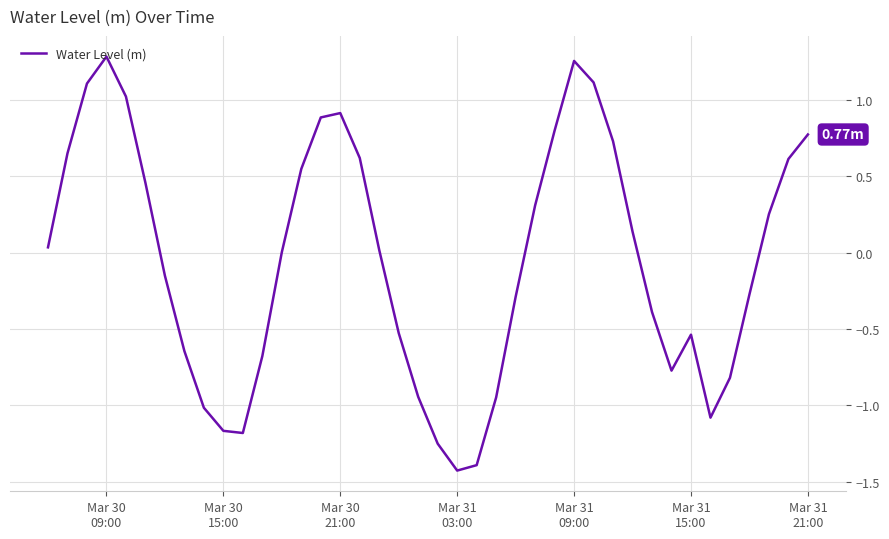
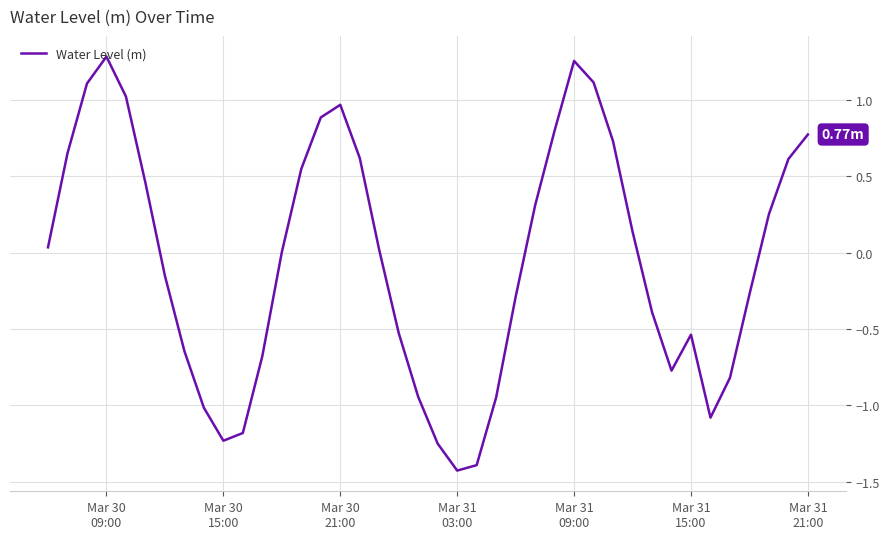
  {
    "Mar 30 09:00": 1.29,
-   "Mar 30 15:00": -1.17,
-   "Mar 30 21:00": 0.92,
+   "Mar 30 15:00": -1.23,
+   "Mar 30 21:00": 0.97,
    "Mar 31 03:00": -1.43,
    "Mar 31 09:00": 1.26,
    "Mar 31 15:00": -0.54
  }
